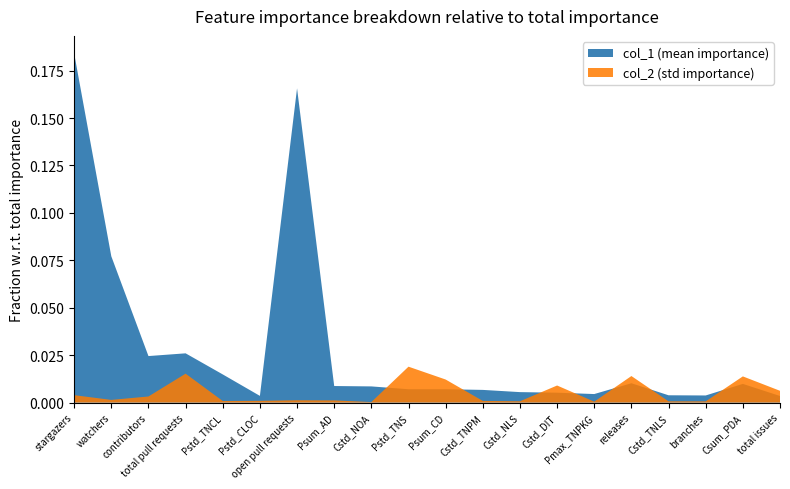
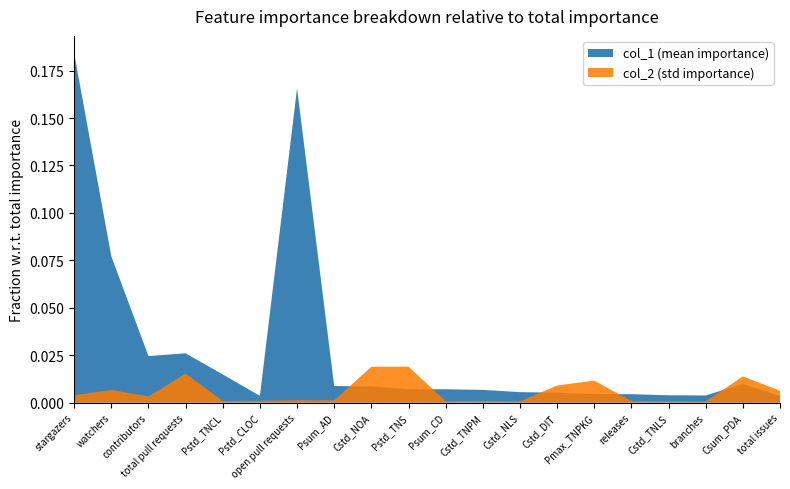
  {
    "col_1 (mean importance)": {
      "stargazers": 0.184,
      "watchers": 0.077,
      "contributors": 0.025,
      "total pull requests": 0.026,
      "Pstd_TNCL": 0.015,
      "Pstd_CLOC": 0.004,
      "open pull requests": 0.166,
      "Psum_AD": 0.009,
      "Cstd_NOA": 0.009,
      "Pstd_TNS": 0.007,
      "Psum_CD": 0.007,
      "Cstd_TNPM": 0.007,
      "Cstd_NLS": 0.005,
      "Cstd_DIT": 0.005,
      "Pmax_TNPKG": 0.004,
-     "releases": 0.010,
+     "releases": 0.004,
      "Cstd_TNLS": 0.004,
      "branches": 0.004,
      "Csum_PDA": 0.010,
      "total issues": 0.003
    },
    "col_2 (std importance)": {
      "stargazers": 0.004,
-     "watchers": 0.001,
+     "watchers": 0.007,
      "contributors": 0.003,
      "total pull requests": 0.015,
-     "Cstd_NOA": 0.000,
+     "Cstd_NOA": 0.019,
      "Pstd_TNS": 0.019,
-     "Psum_CD": 0.012,
+     "Psum_CD": 0.001,
      "Cstd_DIT": 0.009,
-     "Pmax_TNPKG": 0.000,
-     "releases": 0.014,
+     "Pmax_TNPKG": 0.012,
+     "releases": 0.001,
      "Csum_PDA": 0.014,
      "total issues": 0.006
    }
  }
